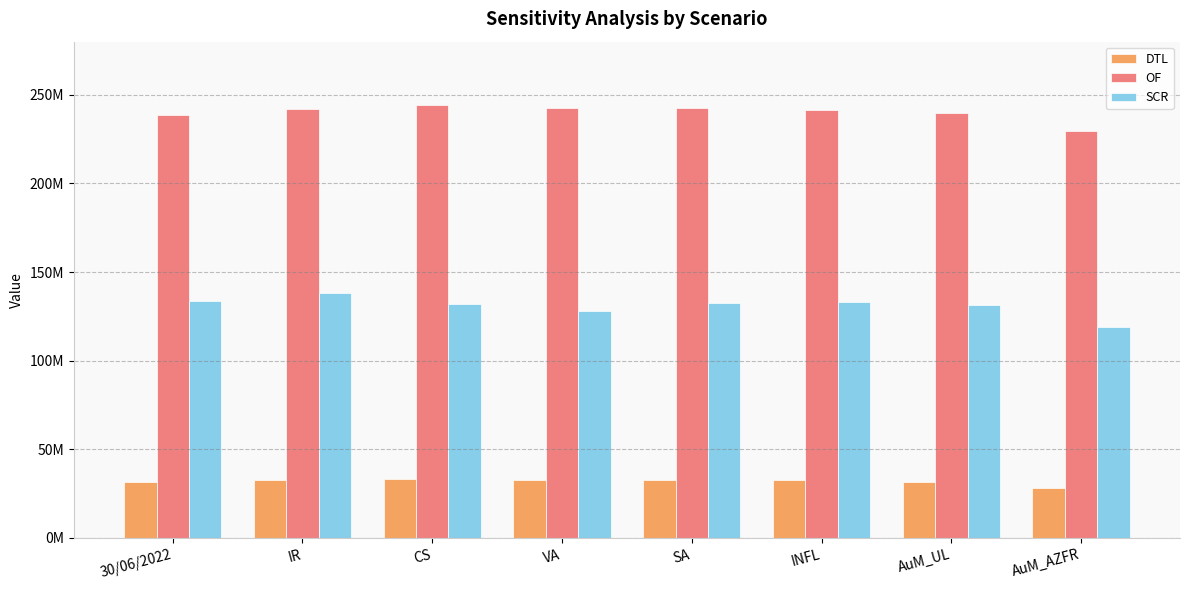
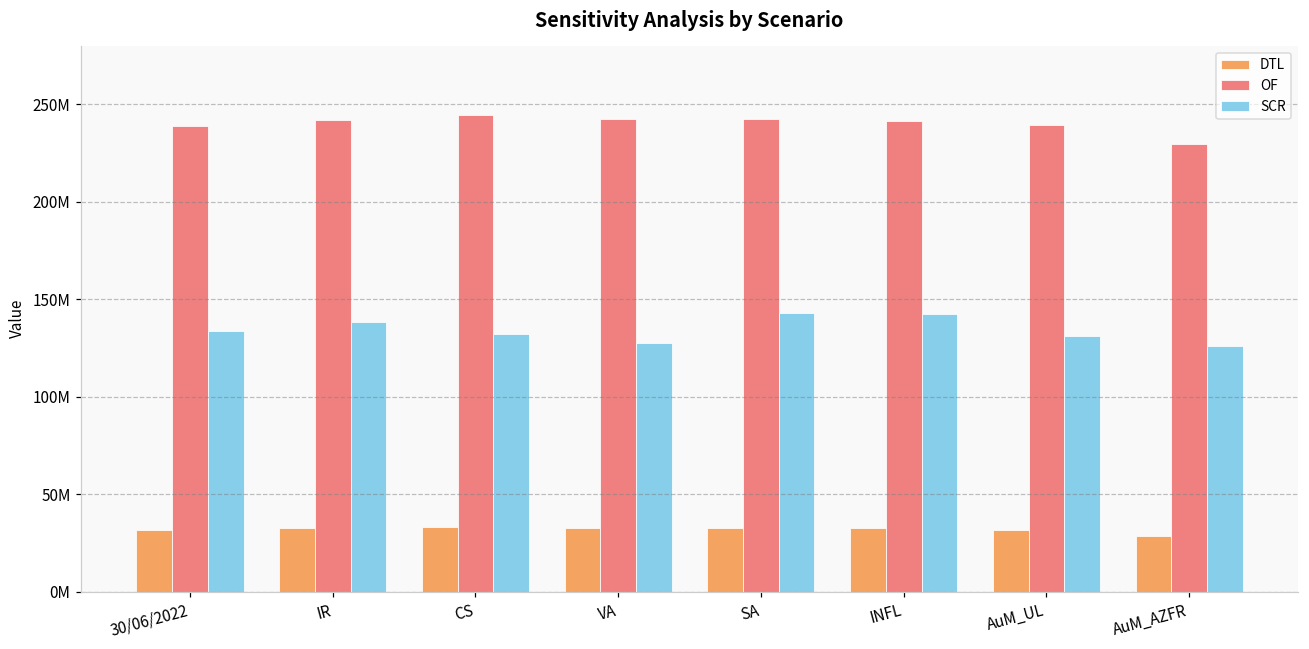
  {
    "SCR": {
      "30/06/2022": 134000000,
      "IR": 138000000,
      "CS": 132000000,
      "VA": 128000000,
-     "SA": 133000000,
-     "INFL": 133000000,
+     "SA": 143000000,
+     "INFL": 143000000,
      "AuM_UL": 131000000,
-     "AuM_AZFR": 119000000
+     "AuM_AZFR": 126000000
    }
  }
